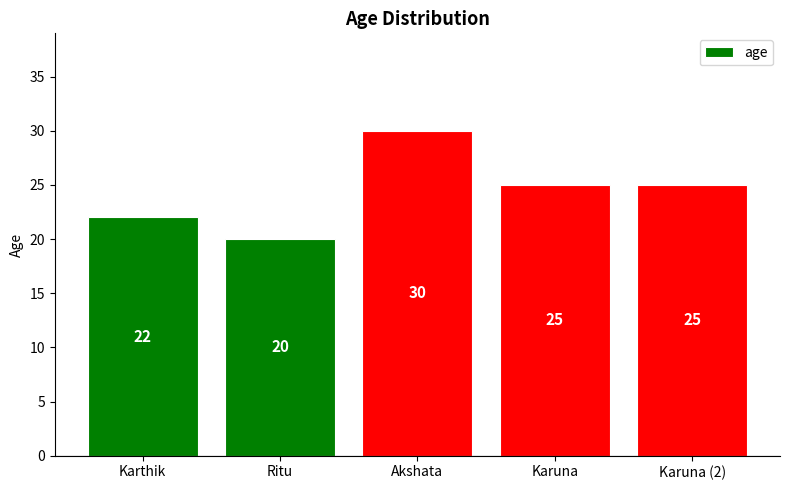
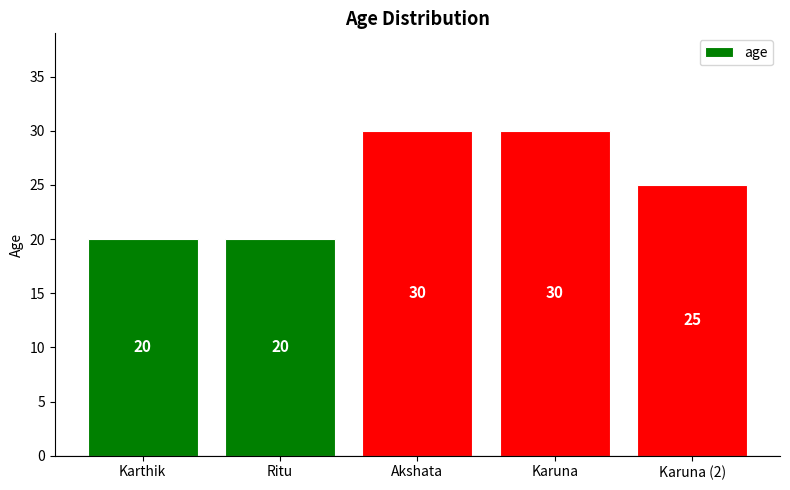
  {
-   "Karthik": 22,
+   "Karthik": 20,
    "Ritu": 20,
    "Akshata": 30,
-   "Karuna": 25,
+   "Karuna": 30,
    "Karuna (2)": 25
  }
